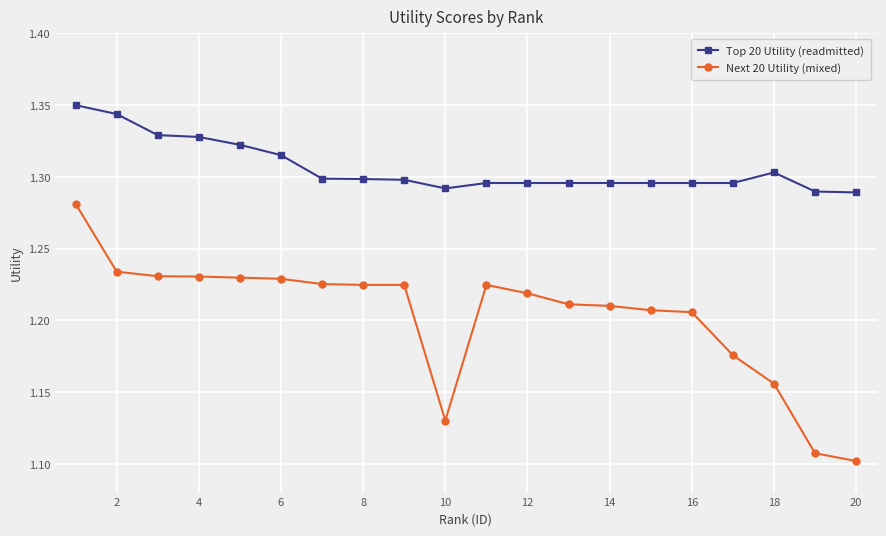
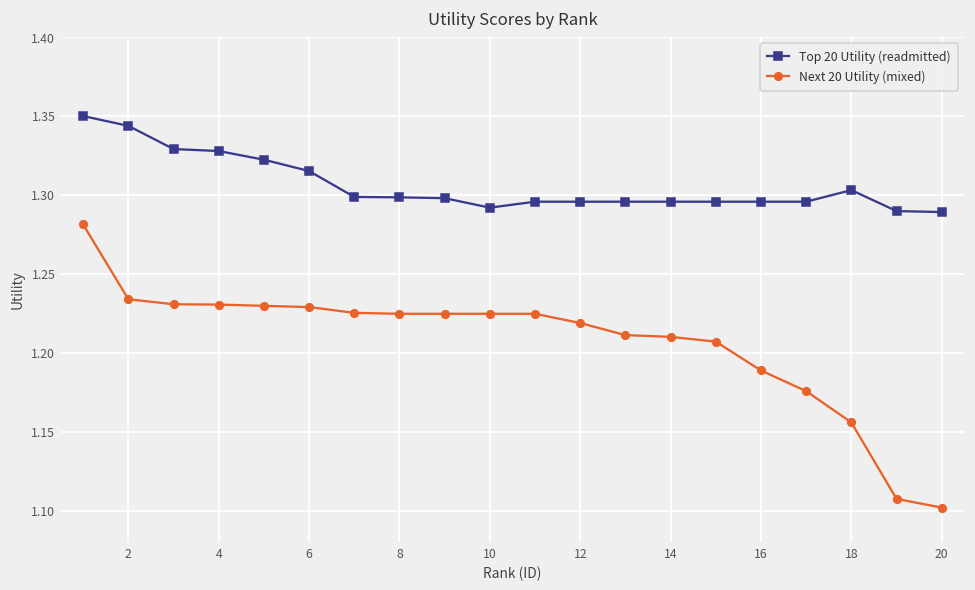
  {
    "Top 20 Utility (readmitted)": {
      "2": 1.344,
      "4": 1.328,
      "6": 1.315,
      "8": 1.299,
      "10": 1.292,
      "12": 1.296,
      "14": 1.296,
      "16": 1.296,
      "18": 1.303,
      "20": 1.289
    },
    "Next 20 Utility (mixed)": {
      "2": 1.234,
      "4": 1.231,
      "6": 1.229,
      "8": 1.225,
-     "10": 1.130,
+     "10": 1.225,
      "12": 1.219,
      "14": 1.210,
-     "16": 1.206,
+     "16": 1.189,
      "18": 1.156,
      "20": 1.102
    }
  }
